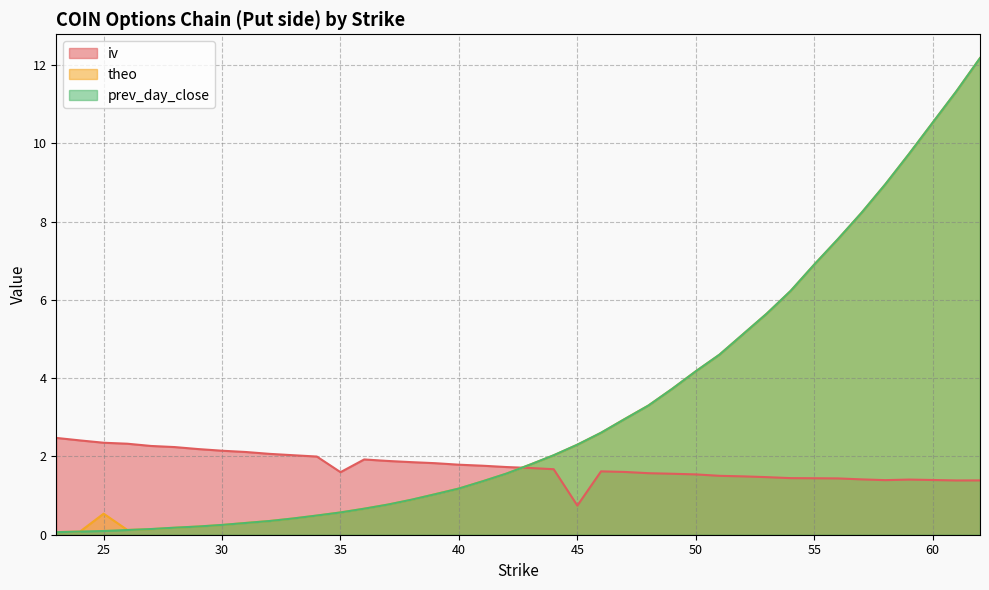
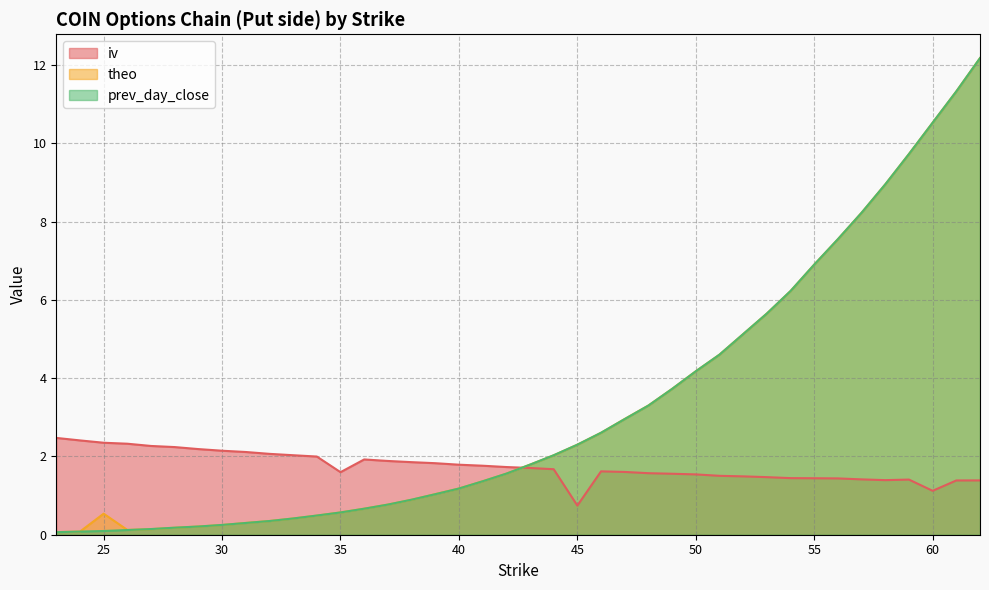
  {
    "iv": {
      "25": 2.3,
      "30": 2.1,
      "35": 1.6,
      "40": 1.8,
      "45": 0.7,
      "50": 1.5,
      "55": 1.4,
-     "60": 1.4
+     "60": 1.1
    },
    "theo": {
      "25": 0.5
    },
    "prev_day_close": {
      "25": 0.1
    }
  }
